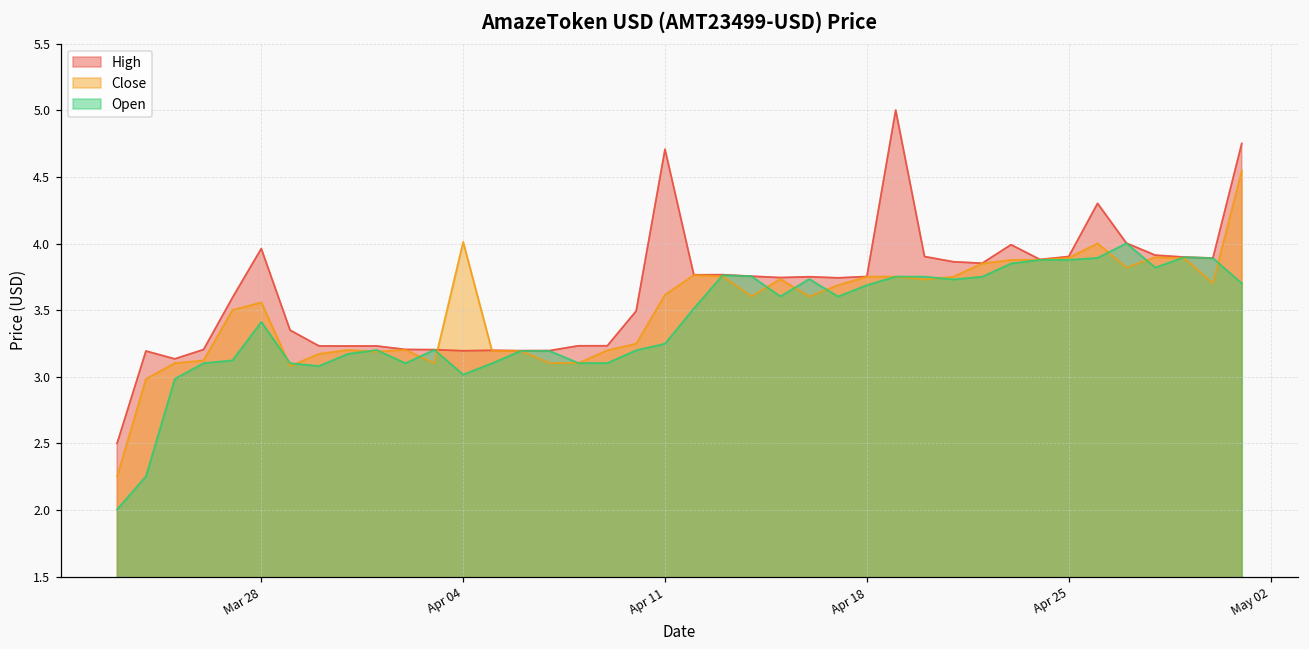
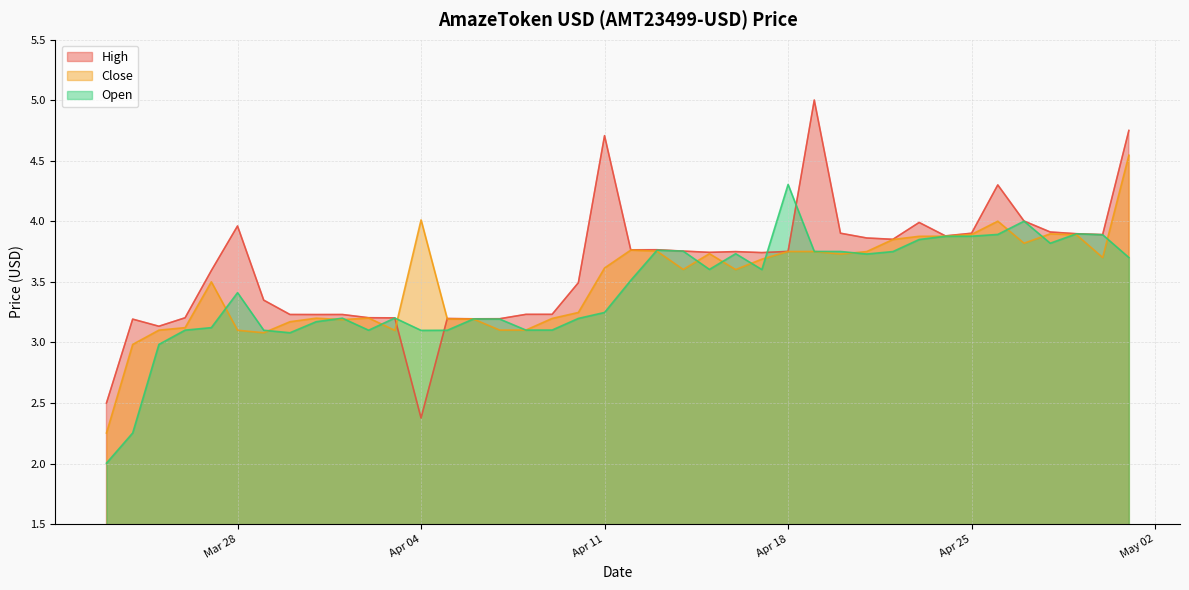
  {
    "High": {
      "Mar 28": 3.96,
-     "Apr 04": 3.19,
+     "Apr 04": 2.38,
      "Apr 11": 4.71
    },
    "Close": {
-     "Mar 28": 3.56,
+     "Mar 28": 3.10,
      "Apr 04": 4.01,
      "Apr 11": 3.62
    },
    "Open": {
      "Mar 28": 3.41,
-     "Apr 04": 3.02,
+     "Apr 04": 3.10,
      "Apr 11": 3.25,
-     "Apr 18": 3.69
+     "Apr 18": 4.30
    }
  }
